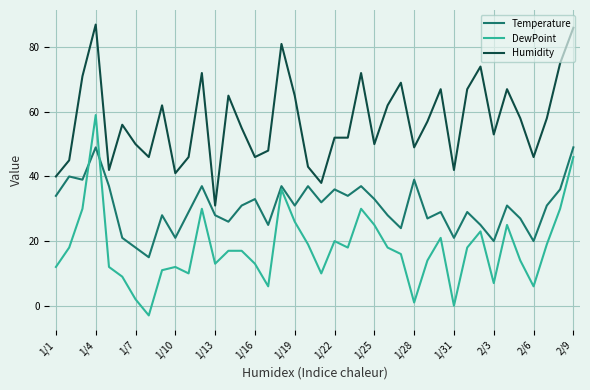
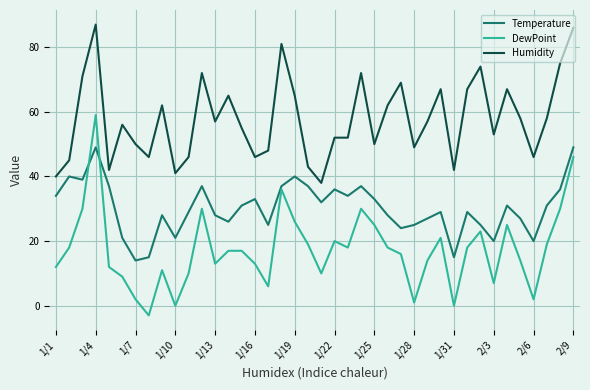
  {
    "Temperature": {
      "1/1": 34,
      "1/4": 49,
-     "1/7": 18,
+     "1/7": 14,
      "1/10": 21,
      "1/13": 28,
      "1/16": 33,
-     "1/19": 31,
+     "1/19": 40,
      "1/22": 36,
      "1/25": 33,
-     "1/28": 39,
-     "1/31": 21,
+     "1/28": 25,
+     "1/31": 15,
      "2/3": 20,
      "2/6": 20,
      "2/9": 49
    },
    "DewPoint": {
      "1/1": 12,
      "1/4": 59,
      "1/7": 2,
-     "1/10": 12,
+     "1/10": 0,
      "1/13": 13,
      "1/16": 13,
      "1/19": 26,
      "1/22": 20,
      "1/25": 25,
      "1/28": 1,
      "1/31": 0,
      "2/3": 7,
-     "2/6": 6,
+     "2/6": 2,
      "2/9": 46
    },
    "Humidity": {
      "1/1": 40,
      "1/4": 87,
      "1/7": 50,
      "1/10": 41,
-     "1/13": 31,
+     "1/13": 57,
      "1/16": 46,
      "1/19": 65,
      "1/22": 52,
      "1/25": 50,
      "1/28": 49,
      "1/31": 42,
      "2/3": 53,
      "2/6": 46
    }
  }
